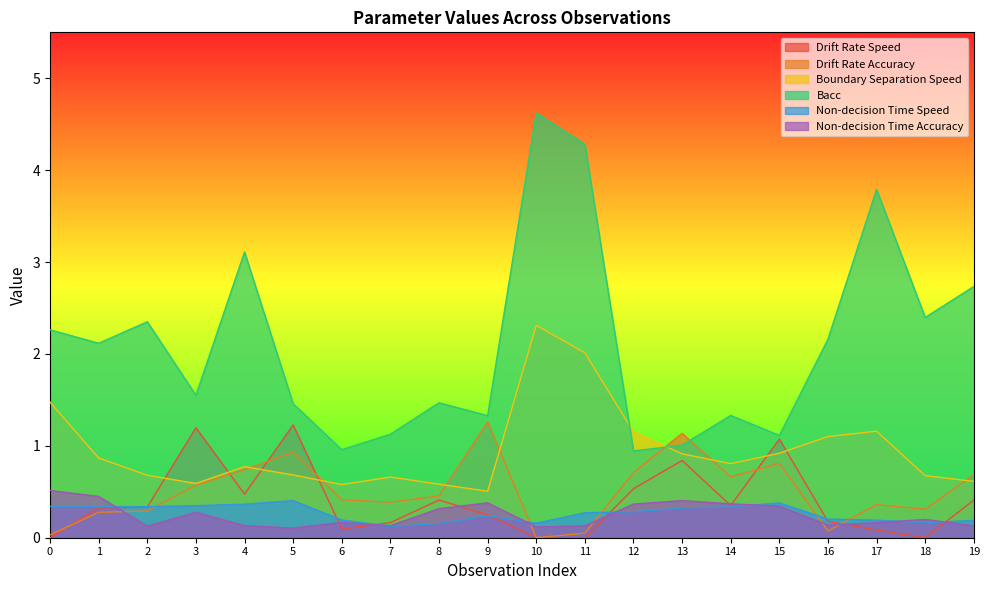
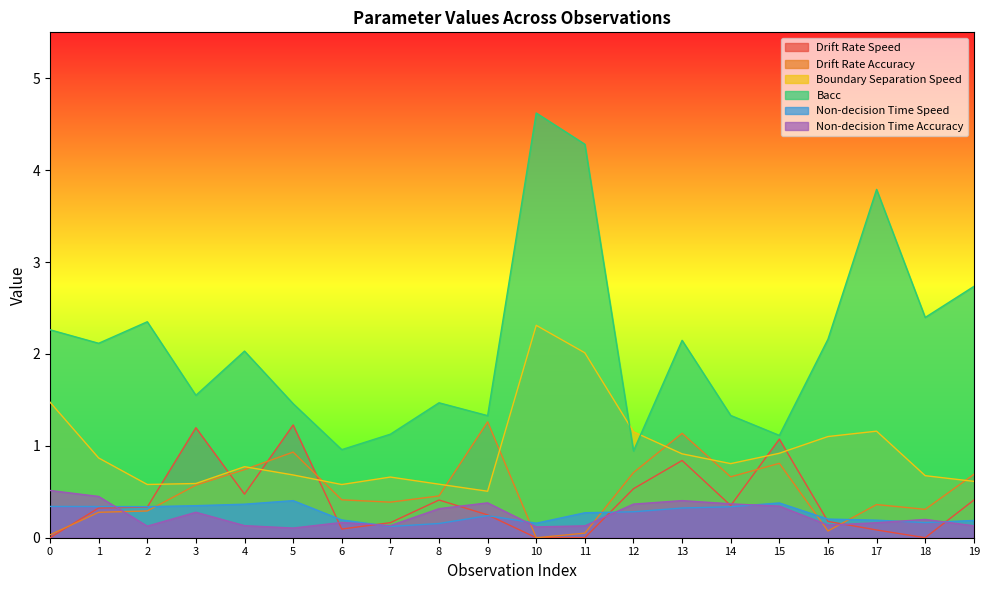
  {
    "Boundary Separation Speed": {
      "0": 1.5,
      "1": 0.9,
-     "2": 0.7,
+     "2": 0.6,
      "4": 0.8,
      "5": 0.7,
      "6": 0.6,
      "7": 0.7,
      "8": 0.6,
      "9": 0.5,
      "10": 2.3,
      "11": 2.0,
      "12": 1.2,
      "13": 0.9,
      "14": 0.8,
      "15": 0.9,
      "16": 1.1,
      "17": 1.2,
      "18": 0.7,
      "19": 0.6
    },
    "Bacc": {
      "0": 2.3,
      "1": 2.1,
      "2": 2.4,
      "3": 1.5,
-     "4": 3.1,
+     "4": 2.0,
      "5": 1.5,
      "6": 1.0,
      "7": 1.1,
      "8": 1.5,
      "9": 1.3,
      "10": 4.6,
      "11": 4.3,
      "12": 0.9,
-     "13": 1.0,
+     "13": 2.1,
      "14": 1.3,
      "15": 1.1,
      "16": 2.2,
      "17": 3.8,
      "18": 2.4,
      "19": 2.7
    },
    "Non-decision Time Speed": {
      "0": 0.3,
      "3": 0.3,
      "4": 0.4,
      "5": 0.4,
      "8": 0.2,
      "10": 0.2,
      "11": 0.3,
      "12": 0.3,
      "13": 0.3,
      "15": 0.4,
      "18": 0.2,
      "19": 0.2
    },
    "Non-decision Time Accuracy": {
      "0": 0.5,
      "1": 0.4,
      "2": 0.1,
      "3": 0.3,
      "4": 0.1,
      "5": 0.1,
      "8": 0.3,
      "9": 0.4,
      "10": 0.1,
      "11": 0.1,
      "12": 0.4,
      "13": 0.4,
      "15": 0.3,
      "16": 0.1,
      "18": 0.2,
      "19": 0.1
    }
  }
